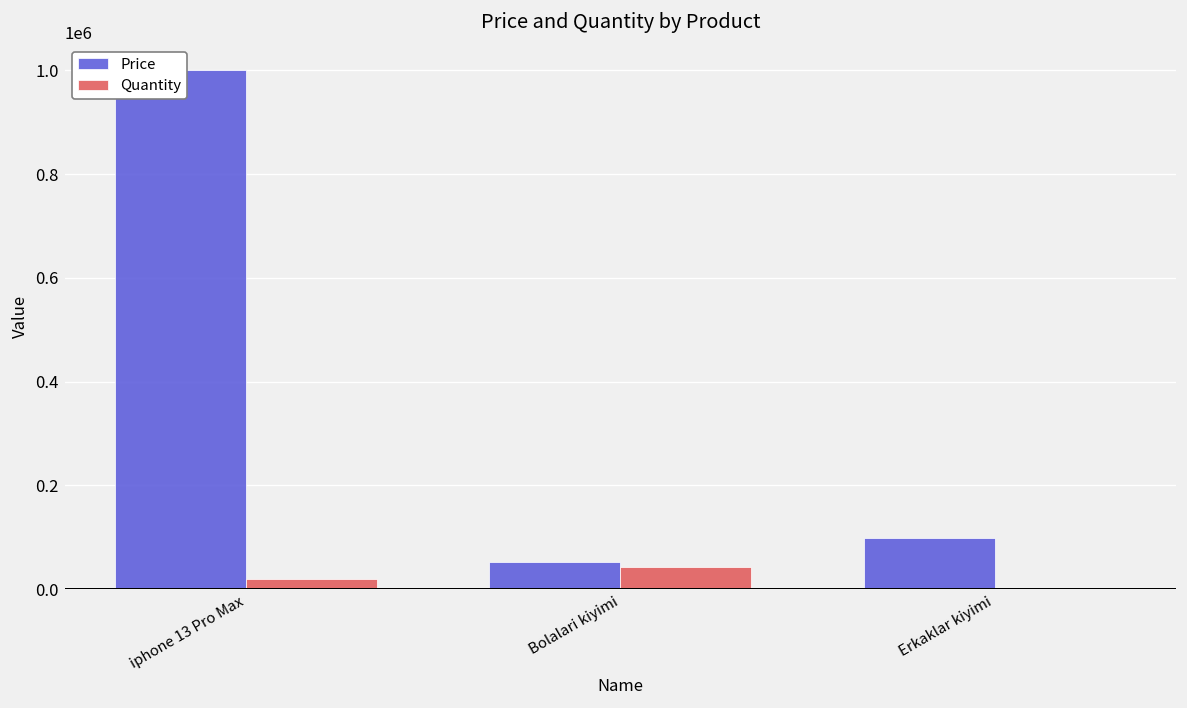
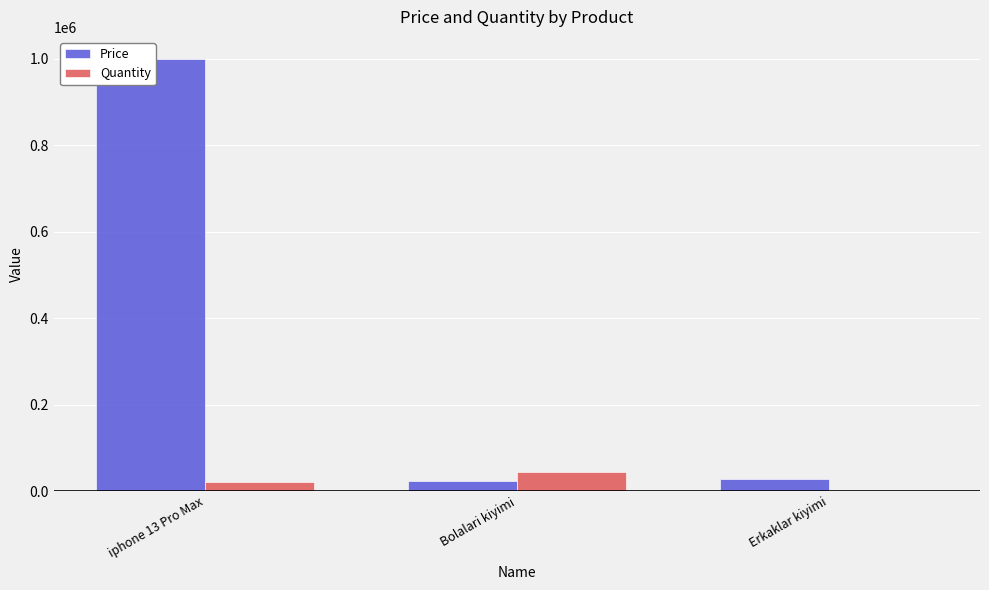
  {
    "Price": {
-     "Bolalari kiyimi": 50000,
-     "Erkaklar kiyimi": 100000
+     "Bolalari kiyimi": 20000,
+     "Erkaklar kiyimi": 30000
    },
    "Quantity": {
      "iphone 13 Pro Max": 20000,
      "Bolalari kiyimi": 40000
    }
  }
